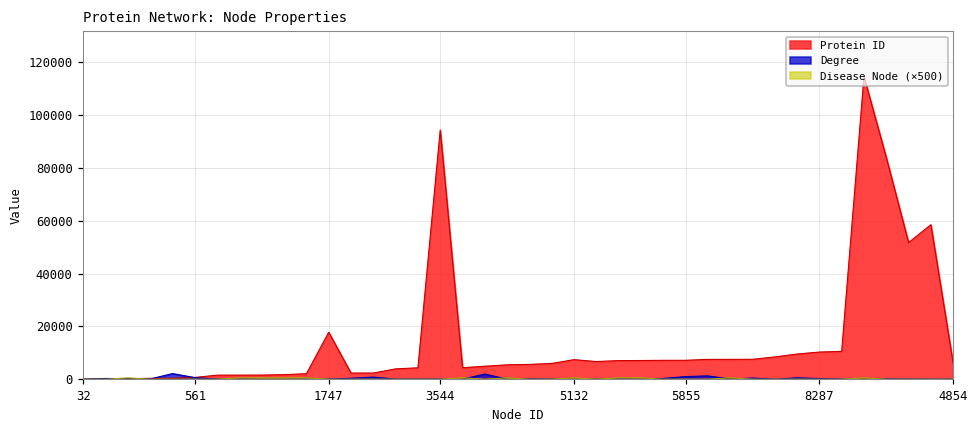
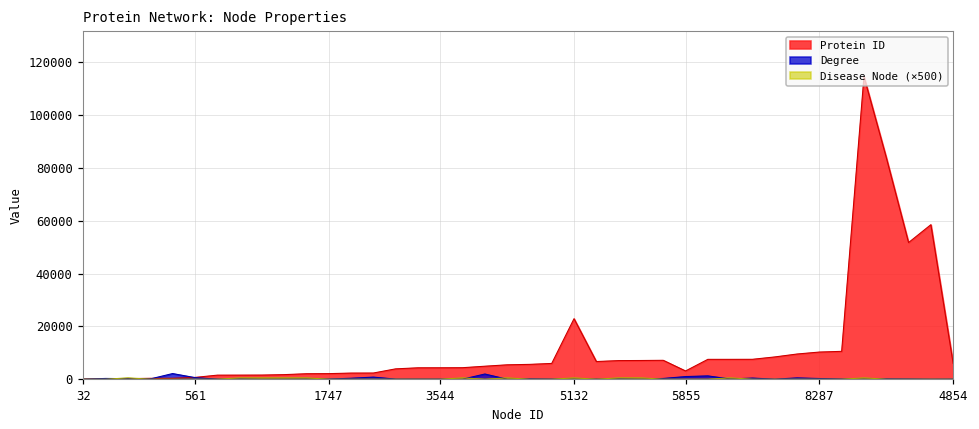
  {
    "Protein ID": {
-     "1747": 18000,
-     "3544": 94000,
-     "5132": 7000,
-     "5855": 7000,
+     "1747": 2000,
+     "3544": 4000,
+     "5132": 23000,
+     "5855": 3000,
      "8287": 10000,
      "4854": 6000
    }
  }
